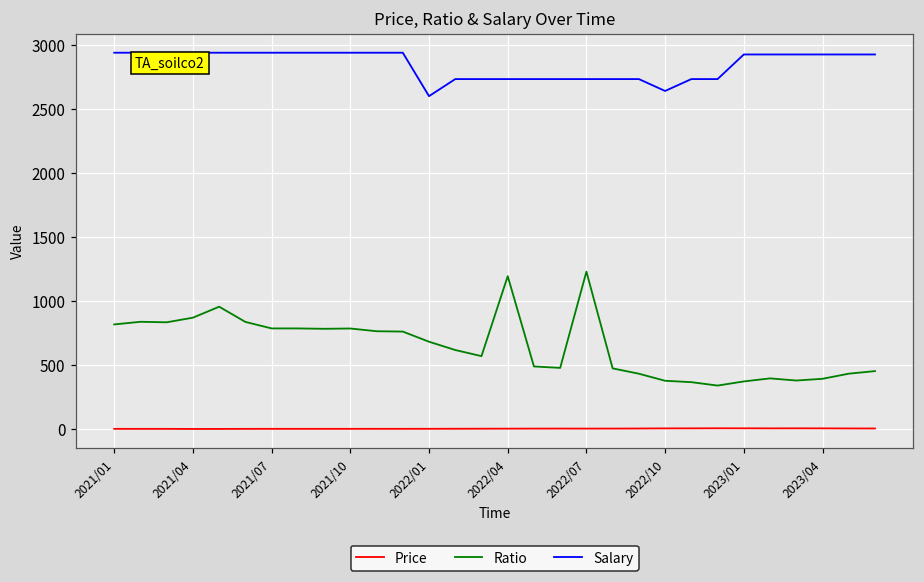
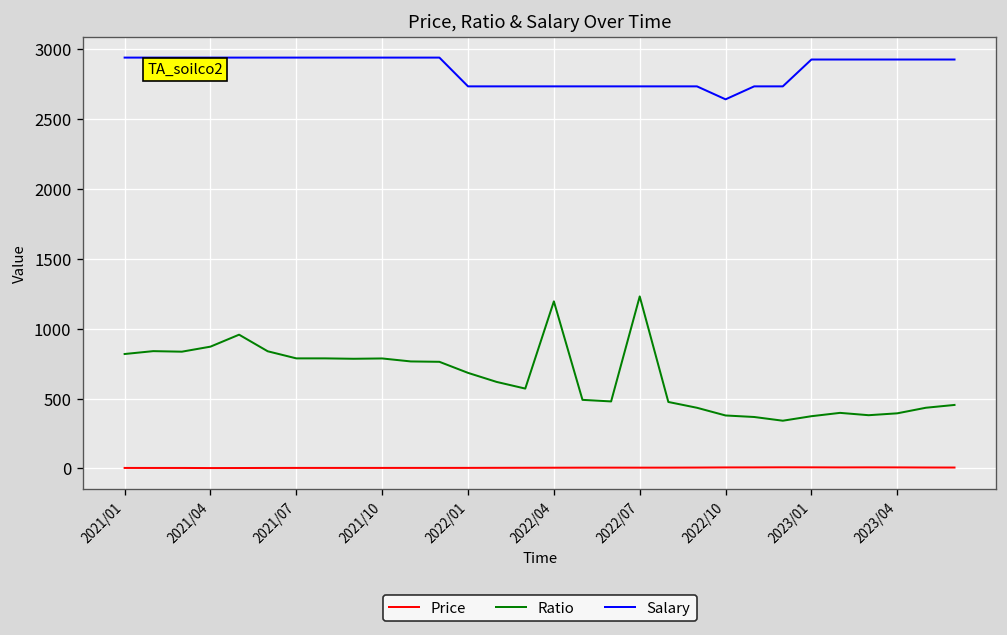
  {
    "Price": {
      "2021/01": 0,
      "2021/04": 0,
      "2021/07": 0,
      "2021/10": 0,
      "2022/01": 0,
      "2022/04": 10,
      "2022/07": 10,
      "2022/10": 10,
      "2023/01": 10,
      "2023/04": 10
    },
    "Ratio": {
      "2021/01": 820,
      "2021/04": 870,
      "2021/07": 790,
      "2021/10": 790,
      "2022/01": 680,
      "2022/04": 1200,
      "2022/07": 1230,
      "2022/10": 380,
      "2023/01": 370,
      "2023/04": 390
    },
    "Salary": {
      "2021/01": 2940,
      "2021/07": 2940,
      "2021/10": 2940,
-     "2022/01": 2600,
+     "2022/01": 2730,
      "2022/04": 2730,
      "2022/07": 2730,
      "2022/10": 2640,
      "2023/01": 2930,
      "2023/04": 2930
    }
  }
